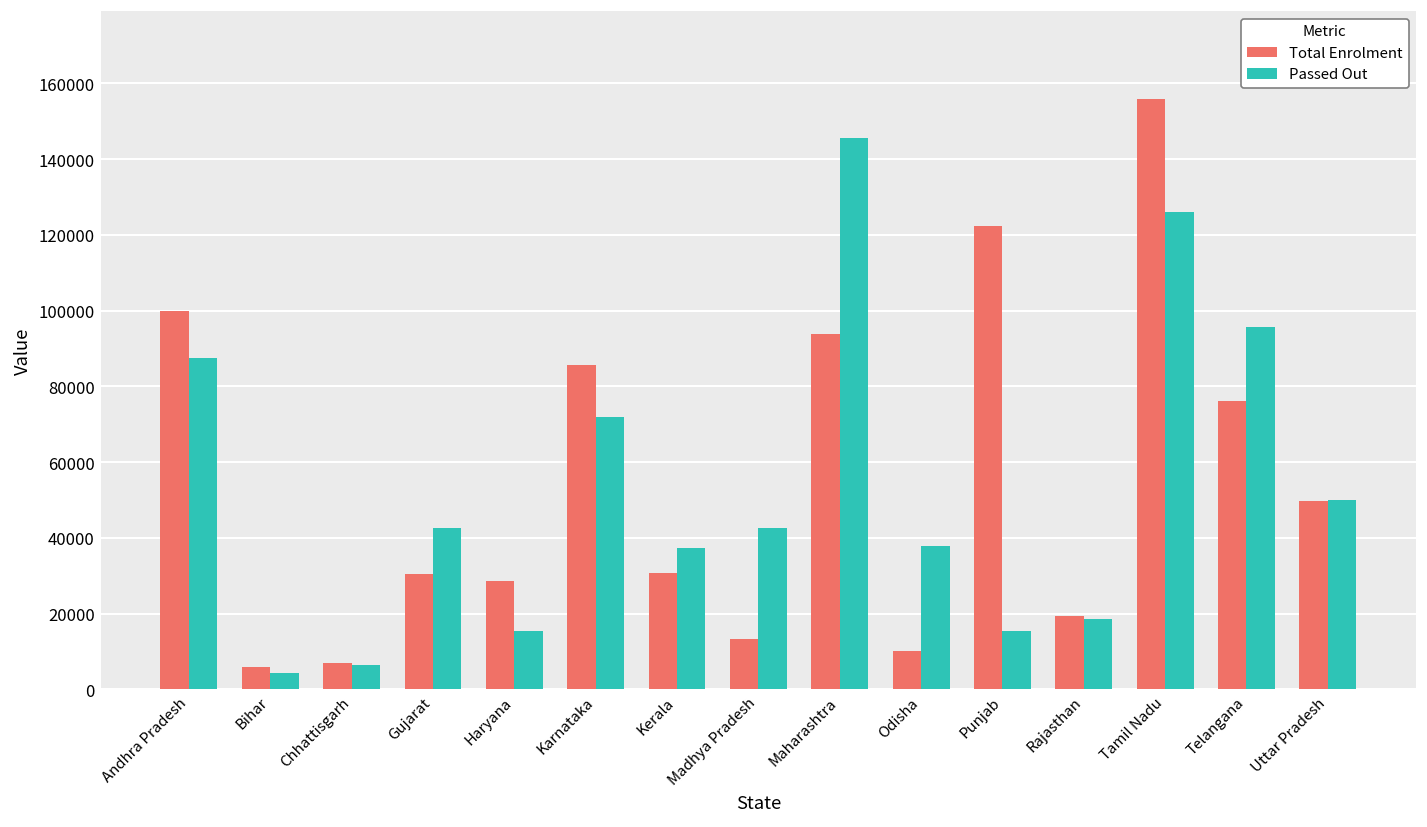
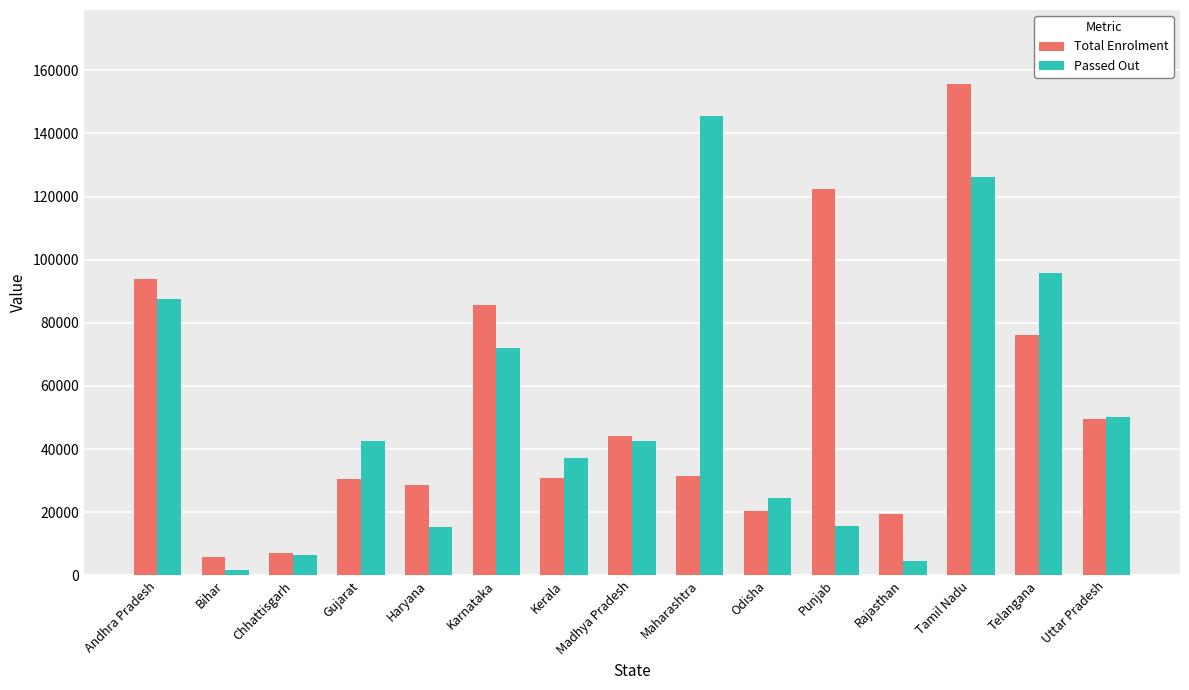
  {
    "Total Enrolment": {
-     "Andhra Pradesh": 100000,
+     "Andhra Pradesh": 94000,
      "Bihar": 6000,
      "Chhattisgarh": 7000,
      "Gujarat": 31000,
      "Haryana": 29000,
      "Karnataka": 86000,
      "Kerala": 31000,
-     "Madhya Pradesh": 13000,
-     "Maharashtra": 94000,
-     "Odisha": 10000,
+     "Madhya Pradesh": 44000,
+     "Maharashtra": 32000,
+     "Odisha": 20000,
      "Punjab": 122000,
      "Rajasthan": 19000,
      "Tamil Nadu": 156000,
      "Telangana": 76000,
      "Uttar Pradesh": 50000
    },
    "Passed Out": {
      "Andhra Pradesh": 88000,
-     "Bihar": 4000,
+     "Bihar": 2000,
      "Chhattisgarh": 7000,
      "Gujarat": 43000,
      "Haryana": 15000,
      "Karnataka": 72000,
      "Kerala": 37000,
      "Madhya Pradesh": 43000,
      "Maharashtra": 145000,
-     "Odisha": 38000,
+     "Odisha": 24000,
      "Punjab": 15000,
-     "Rajasthan": 18000,
+     "Rajasthan": 5000,
      "Tamil Nadu": 126000,
      "Telangana": 96000,
      "Uttar Pradesh": 50000
    }
  }
